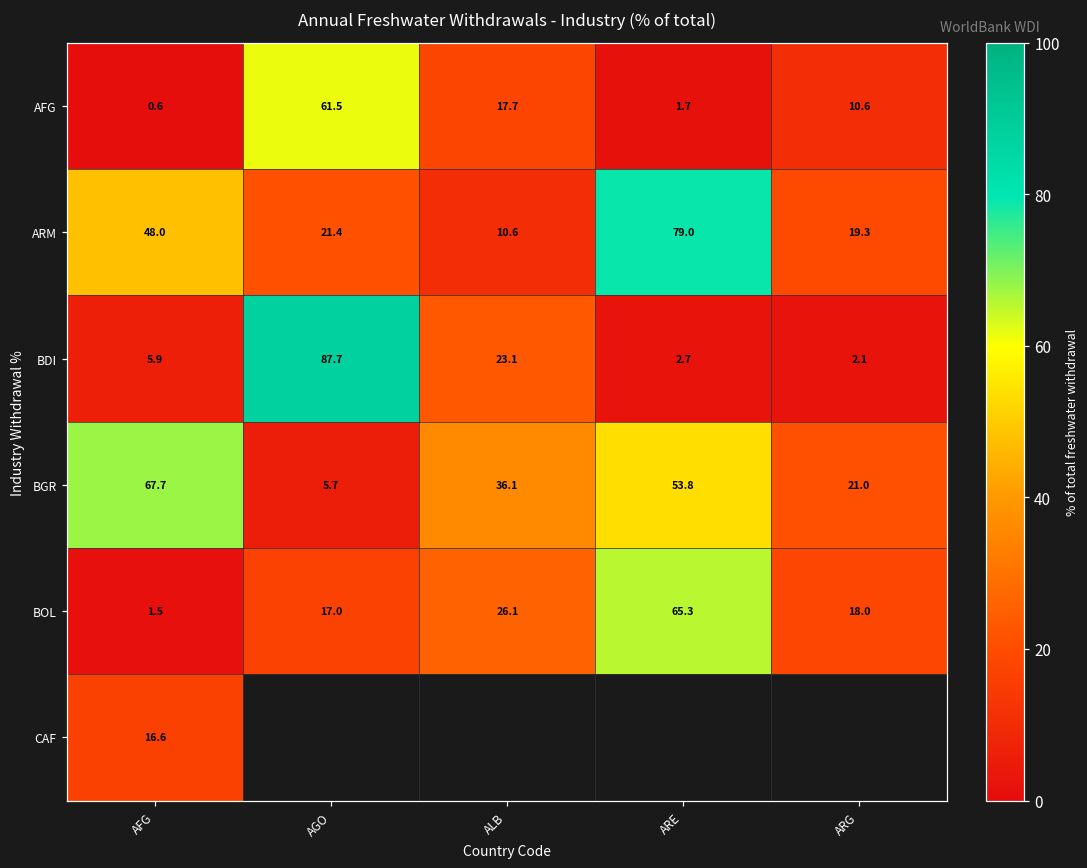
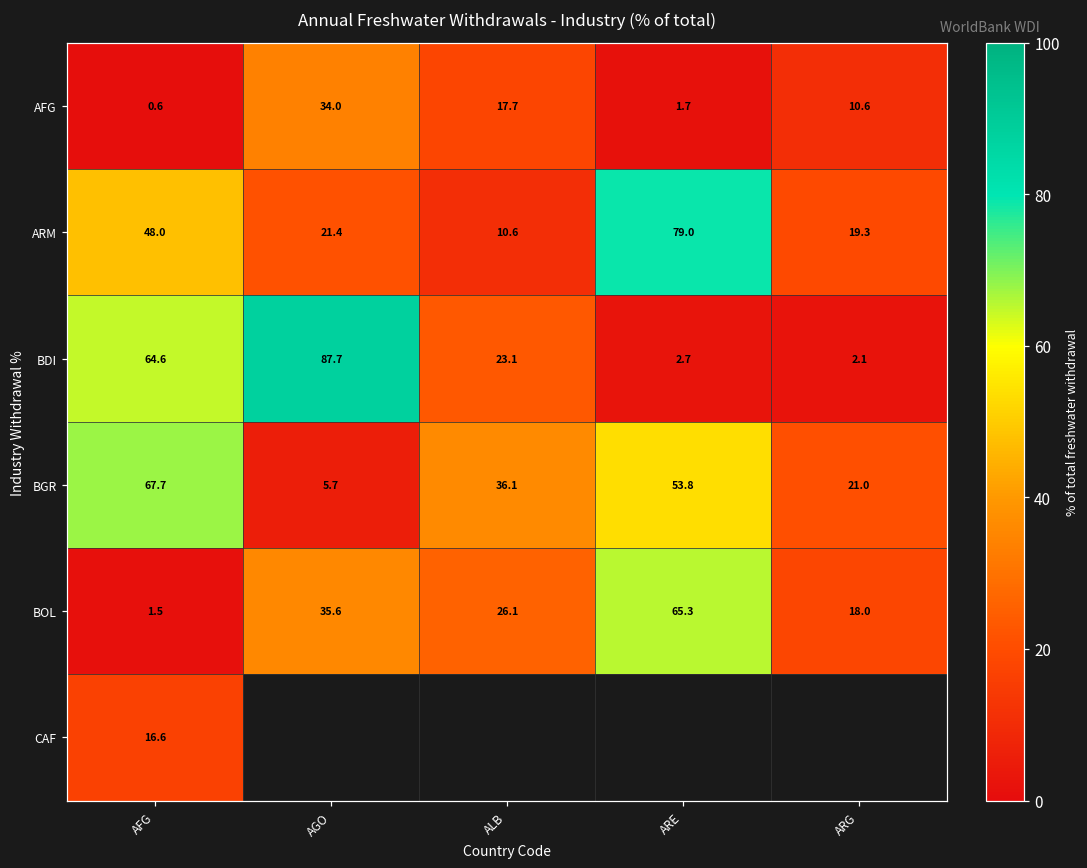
  {
    "AFG": {
      "AFG": 0.6,
-     "AGO": 61.5,
+     "AGO": 34.0,
      "ALB": 17.7,
      "ARE": 1.7,
      "ARG": 10.6
    },
    "ARM": {
      "AFG": 48.0,
      "AGO": 21.4,
      "ALB": 10.6,
      "ARE": 79.0,
      "ARG": 19.3
    },
    "BDI": {
-     "AFG": 5.9,
+     "AFG": 64.6,
      "AGO": 87.7,
      "ALB": 23.1,
      "ARE": 2.7,
      "ARG": 2.1
    },
    "BGR": {
      "AFG": 67.7,
      "AGO": 5.7,
      "ALB": 36.1,
      "ARE": 53.8,
      "ARG": 21.0
    },
    "BOL": {
      "AFG": 1.5,
-     "AGO": 17.0,
+     "AGO": 35.6,
      "ALB": 26.1,
      "ARE": 65.3,
      "ARG": 18.0
    },
    "CAF": {
      "AFG": 16.6
    }
  }
